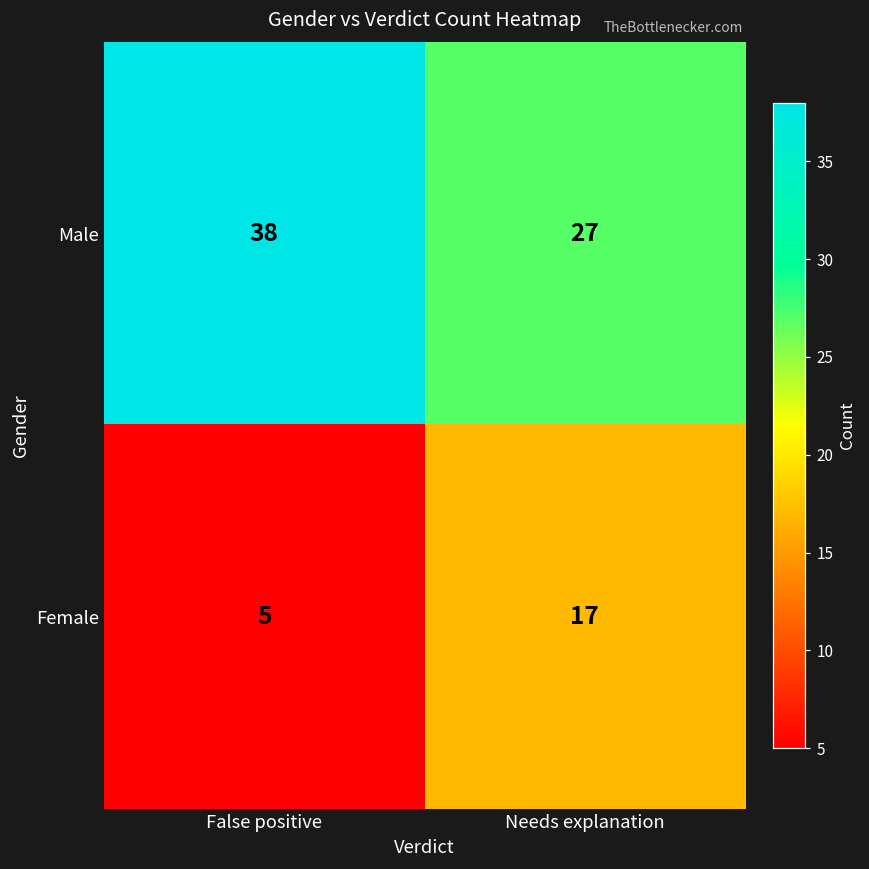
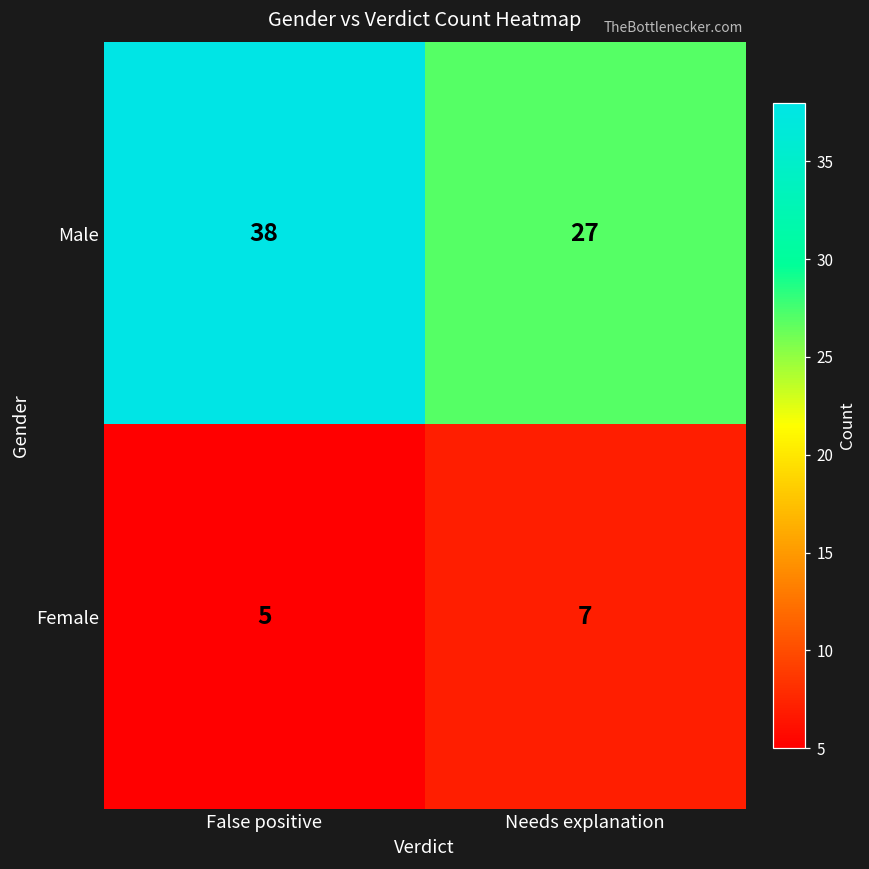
  {
    "Male": {
      "False positive": 38,
      "Needs explanation": 27
    },
    "Female": {
      "False positive": 5,
-     "Needs explanation": 17
+     "Needs explanation": 7
    }
  }
